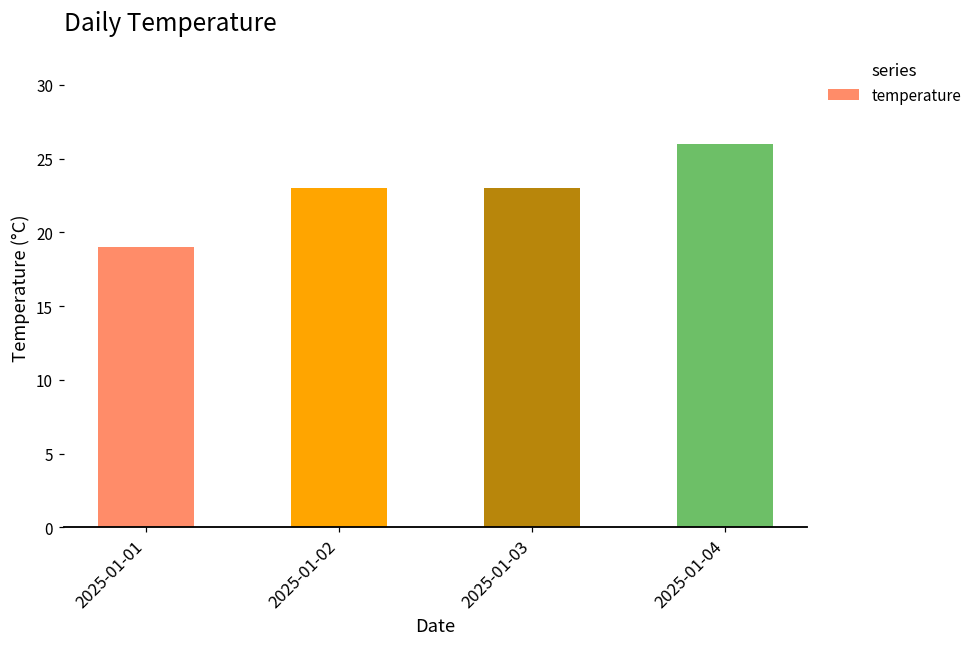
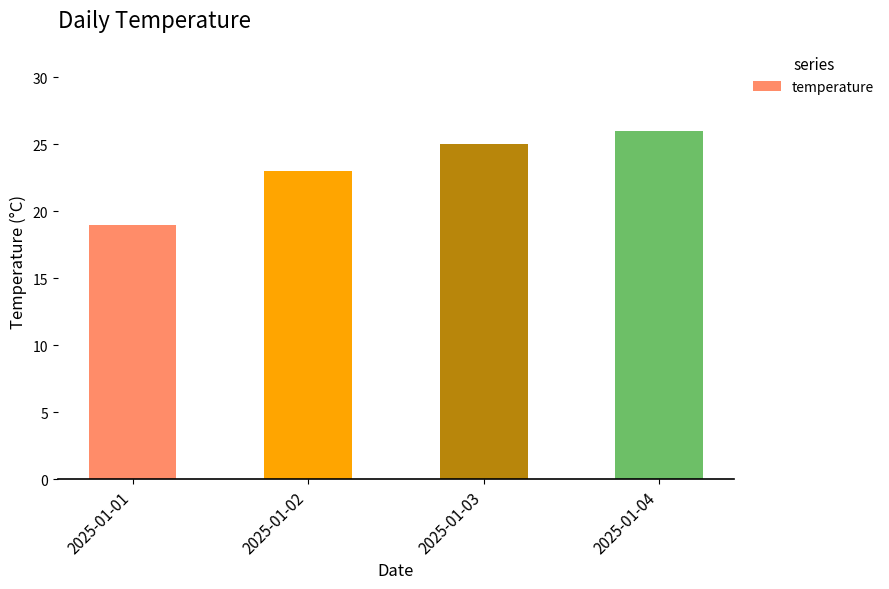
  {
    "2025-01-01": 19,
    "2025-01-02": 23,
-   "2025-01-03": 23,
+   "2025-01-03": 25,
    "2025-01-04": 26
  }
